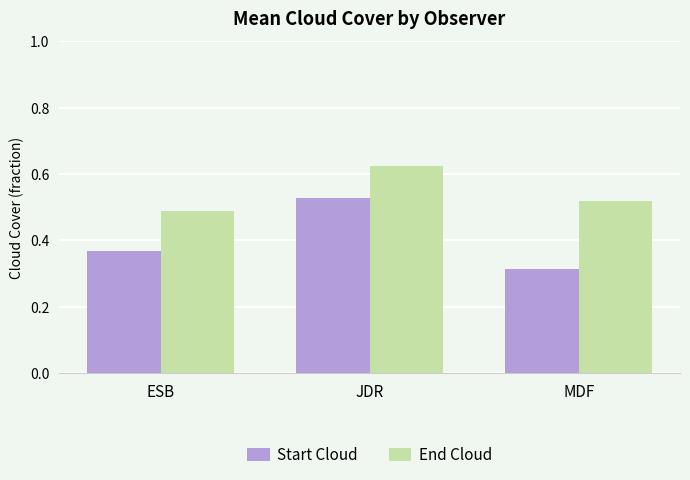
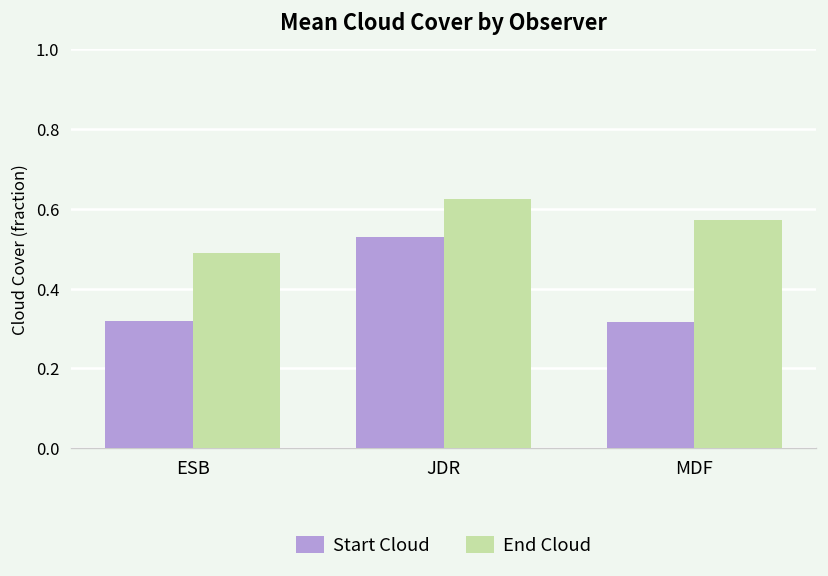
  {
    "Start Cloud": {
-     "ESB": 0.37,
+     "ESB": 0.32,
      "JDR": 0.53,
      "MDF": 0.32
    },
    "End Cloud": {
      "ESB": 0.49,
      "JDR": 0.63,
-     "MDF": 0.52
+     "MDF": 0.57
    }
  }
